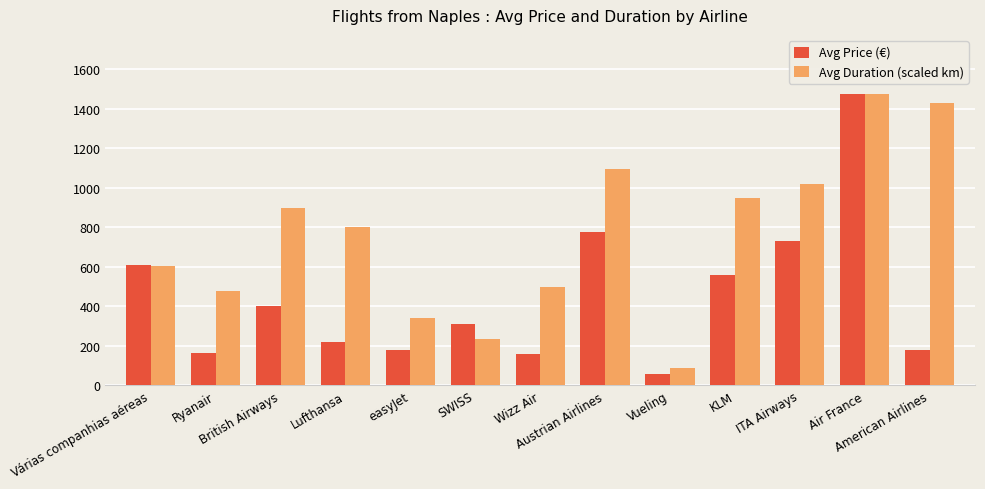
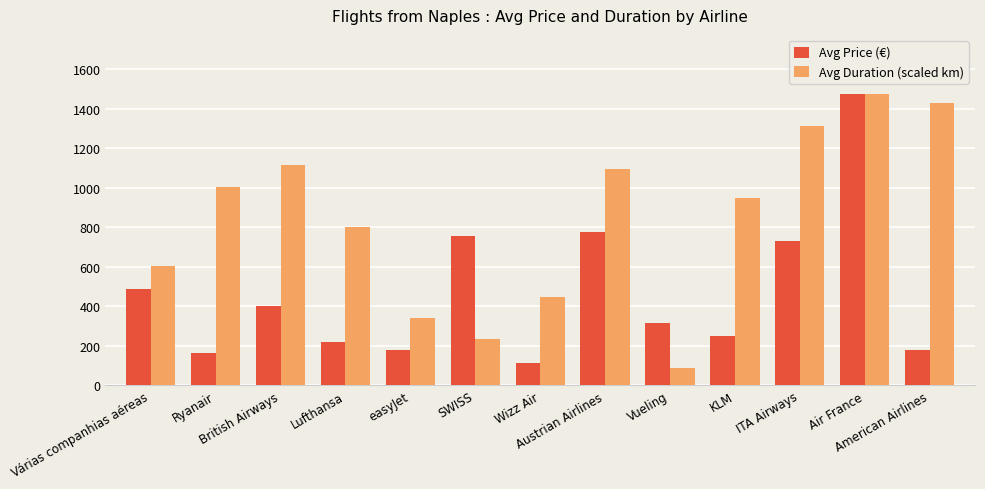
  {
    "Avg Price (€)": {
-     "Várias companhias aéreas": 610,
+     "Várias companhias aéreas": 490,
      "Ryanair": 160,
      "British Airways": 400,
      "Lufthansa": 220,
      "easyJet": 180,
-     "SWISS": 310,
-     "Wizz Air": 160,
+     "SWISS": 760,
+     "Wizz Air": 120,
      "Austrian Airlines": 780,
-     "Vueling": 60,
-     "KLM": 560,
+     "Vueling": 320,
+     "KLM": 250,
      "ITA Airways": 730,
      "Air France": 1470,
      "American Airlines": 180
    },
    "Avg Duration (scaled km)": {
      "Várias companhias aéreas": 610,
-     "Ryanair": 480,
-     "British Airways": 900,
+     "Ryanair": 1000,
+     "British Airways": 1110,
      "Lufthansa": 800,
      "easyJet": 340,
      "SWISS": 240,
-     "Wizz Air": 500,
+     "Wizz Air": 440,
      "Austrian Airlines": 1100,
      "Vueling": 90,
      "KLM": 950,
-     "ITA Airways": 1020,
+     "ITA Airways": 1310,
      "Air France": 1470,
      "American Airlines": 1430
    }
  }
